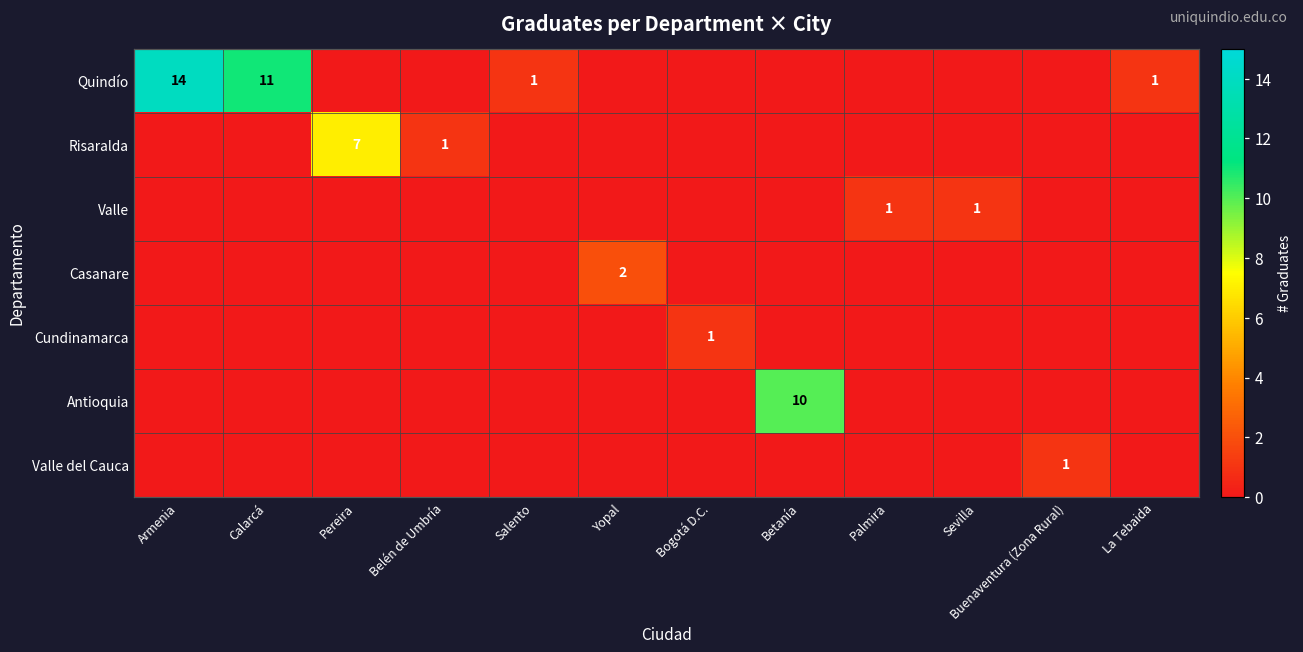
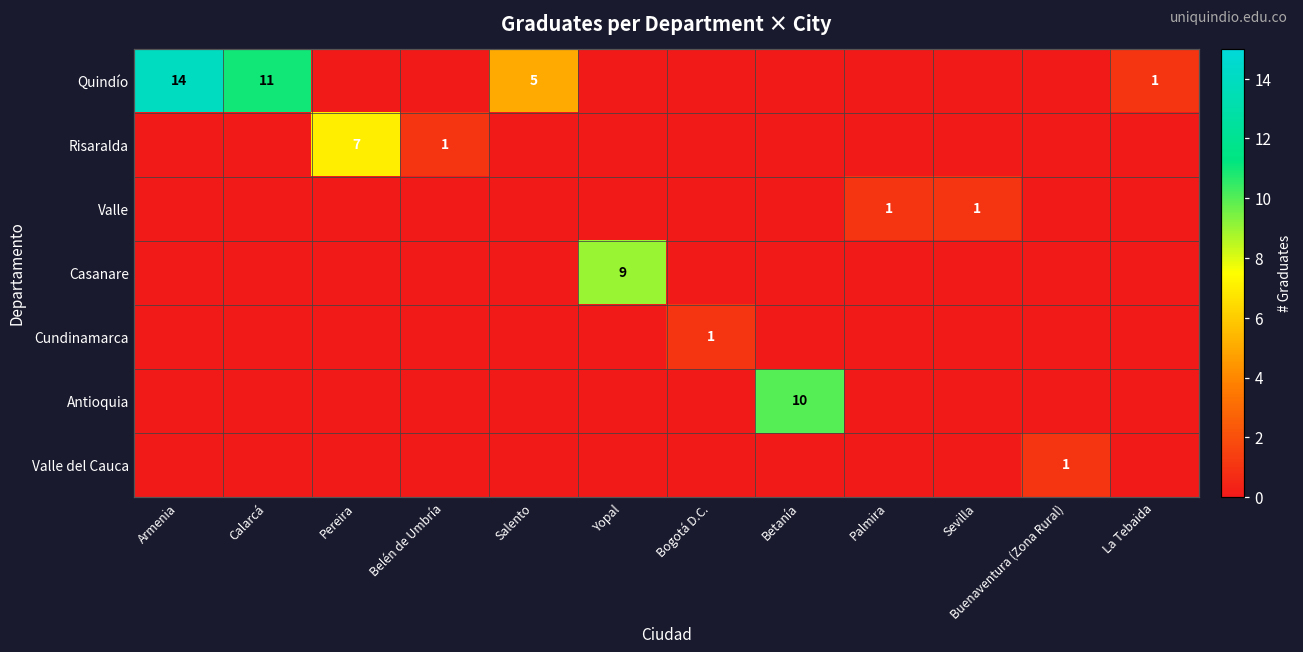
  {
    "Quindío": {
      "Armenia": 14,
      "Calarcá": 11,
-     "Salento": 1,
+     "Salento": 5,
      "La Tebaida": 1
    },
    "Risaralda": {
      "Pereira": 7,
      "Belén de Umbría": 1
    },
    "Valle": {
      "Palmira": 1,
      "Sevilla": 1
    },
    "Casanare": {
-     "Yopal": 2
+     "Yopal": 9
    },
    "Cundinamarca": {
      "Bogotá D.C.": 1
    },
    "Antioquia": {
      "Betanía": 10
    },
    "Valle del Cauca": {
      "Buenaventura (Zona Rural)": 1
    }
  }
